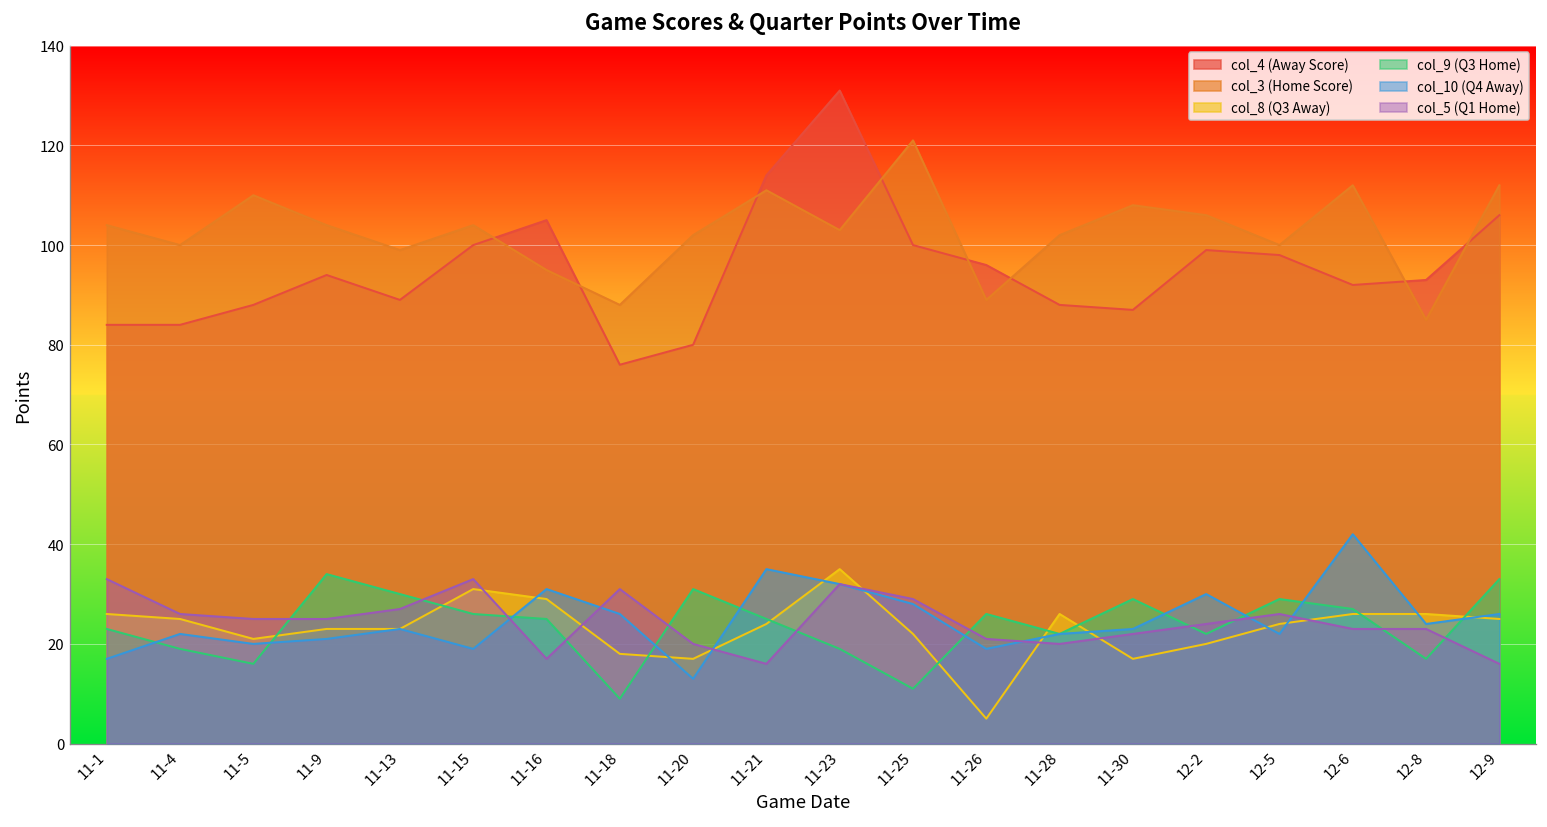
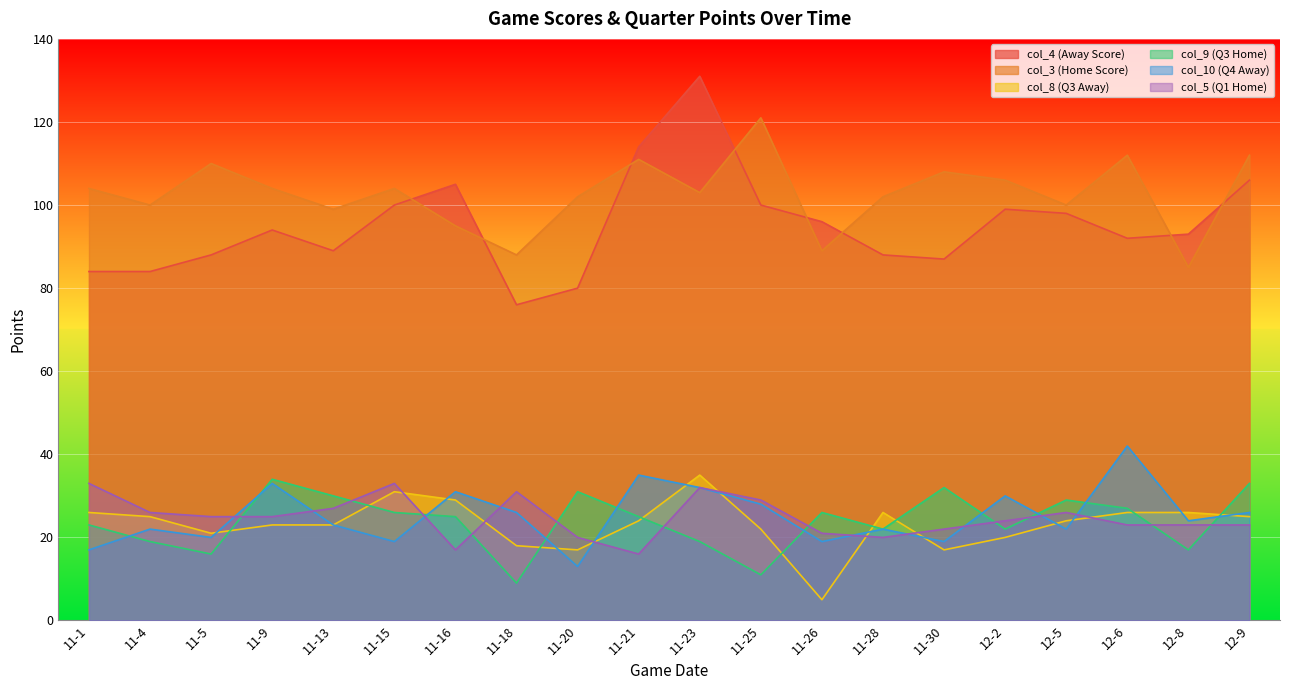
  {
    "col_9 (Q3 Home)": {
      "11-1": 23,
      "11-4": 19,
      "11-5": 16,
      "11-9": 34,
      "11-13": 30,
      "11-15": 26,
      "11-16": 25,
      "11-18": 9,
      "11-20": 31,
      "11-21": 25,
      "11-23": 19,
      "11-25": 11,
      "11-26": 26,
-     "11-30": 29,
+     "11-30": 32,
      "12-2": 22,
      "12-5": 29,
      "12-6": 27,
      "12-8": 17,
      "12-9": 33
    },
    "col_10 (Q4 Away)": {
      "11-1": 17,
      "11-4": 22,
      "11-5": 20,
-     "11-9": 21,
+     "11-9": 33,
      "11-15": 19,
      "11-16": 31,
      "11-18": 26,
      "11-20": 13,
      "11-21": 35,
      "11-25": 28,
      "11-26": 19,
-     "11-30": 23,
+     "11-30": 19,
      "12-2": 30,
      "12-5": 22,
      "12-6": 42,
      "12-8": 24,
      "12-9": 26
    },
    "col_5 (Q1 Home)": {
      "11-1": 33,
      "11-4": 26,
      "11-5": 25,
      "11-9": 25,
      "11-13": 27,
      "11-15": 33,
      "11-16": 17,
      "11-18": 31,
      "11-20": 20,
      "11-21": 16,
      "11-25": 29,
      "11-26": 21,
      "11-28": 20,
      "11-30": 22,
      "12-2": 24,
      "12-5": 26,
      "12-6": 23,
      "12-8": 23,
-     "12-9": 16
+     "12-9": 23
    }
  }
